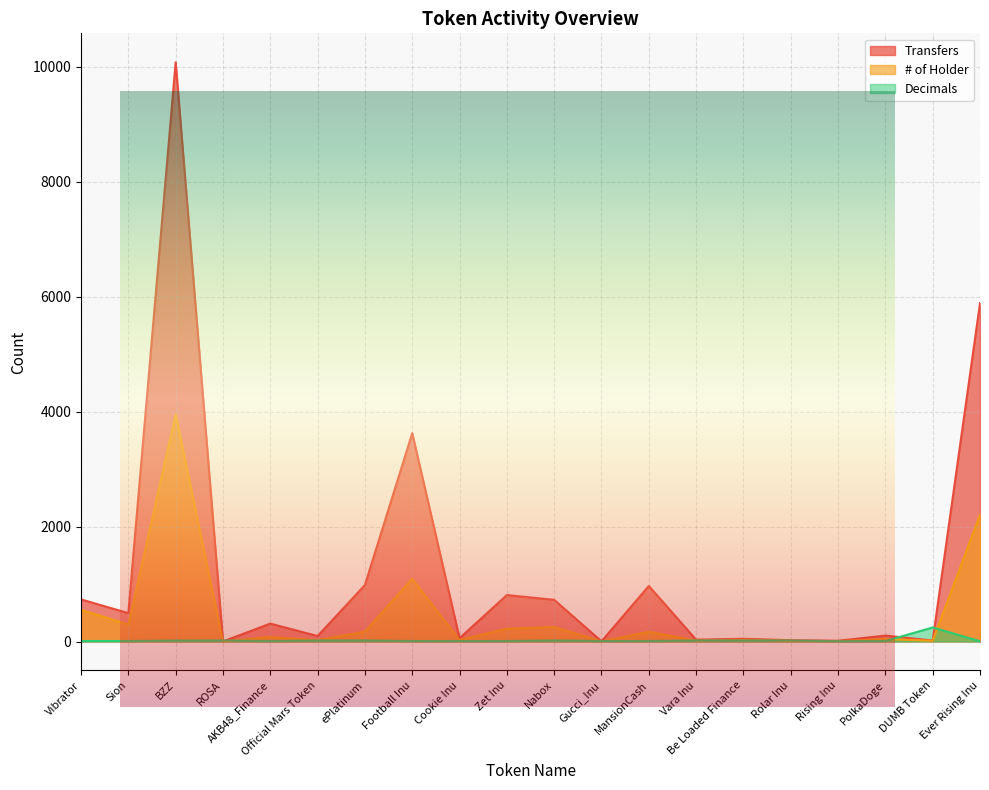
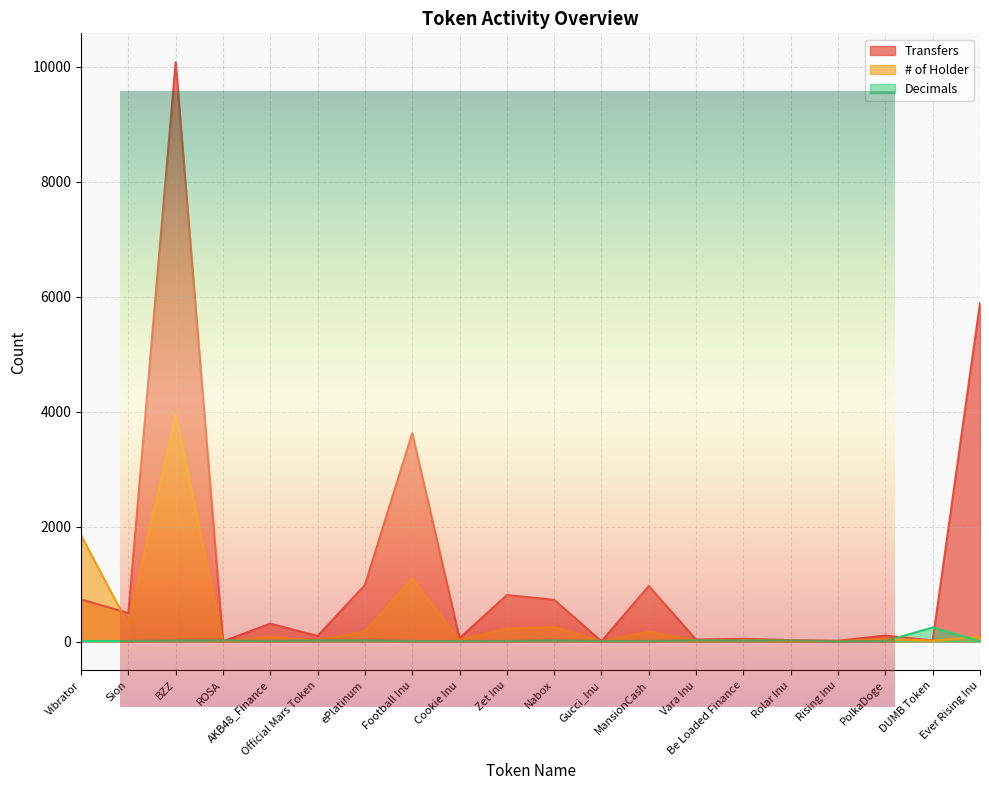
  {
    "Token Activity Overview": {
      "Transfers": {
        "Vibrator": 700,
        "Ever Rising Inu": 5900
      },
      "# of Holder": {
-       "Vibrator": 600,
-       "Ever Rising Inu": 2200
+       "Vibrator": 1800,
+       "Ever Rising Inu": 100
      },
      "Decimals": {
        "Vibrator": 0,
        "DUMB Token": 200,
        "Ever Rising Inu": 0
      }
    }
  }
